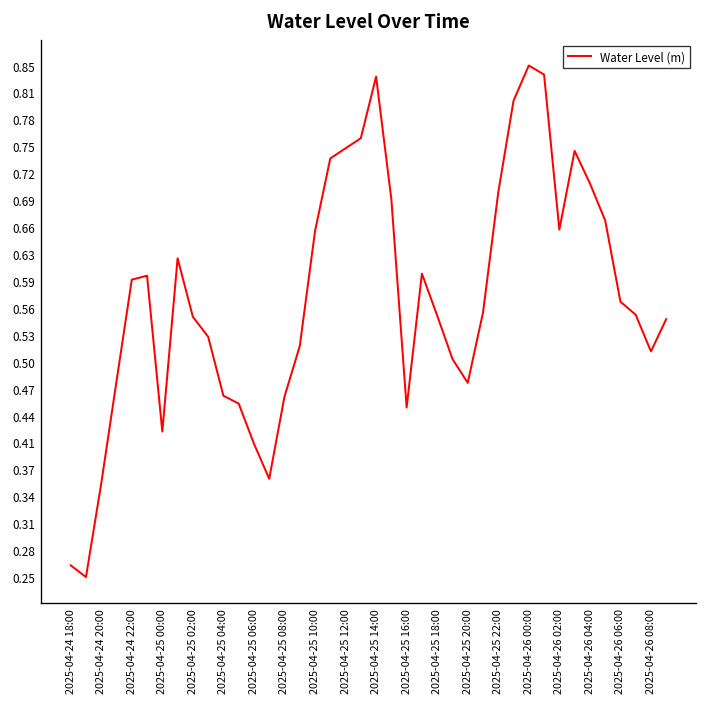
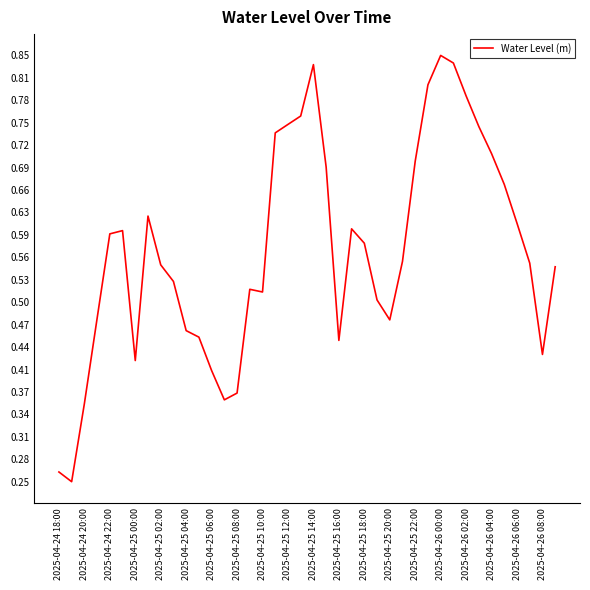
  {
    "2025-04-24 18:00": 0.26,
    "2025-04-24 20:00": 0.36,
    "2025-04-24 22:00": 0.60,
    "2025-04-25 00:00": 0.42,
    "2025-04-25 02:00": 0.55,
    "2025-04-25 04:00": 0.46,
    "2025-04-25 06:00": 0.40,
-   "2025-04-25 08:00": 0.46,
-   "2025-04-25 10:00": 0.65,
+   "2025-04-25 08:00": 0.37,
+   "2025-04-25 10:00": 0.51,
    "2025-04-25 12:00": 0.75,
    "2025-04-25 14:00": 0.83,
    "2025-04-25 16:00": 0.45,
-   "2025-04-25 18:00": 0.55,
+   "2025-04-25 18:00": 0.58,
    "2025-04-25 20:00": 0.48,
    "2025-04-25 22:00": 0.70,
    "2025-04-26 00:00": 0.85,
-   "2025-04-26 02:00": 0.65,
+   "2025-04-26 02:00": 0.79,
    "2025-04-26 04:00": 0.71,
-   "2025-04-26 06:00": 0.57,
-   "2025-04-26 08:00": 0.51
+   "2025-04-26 06:00": 0.61,
+   "2025-04-26 08:00": 0.43
  }
